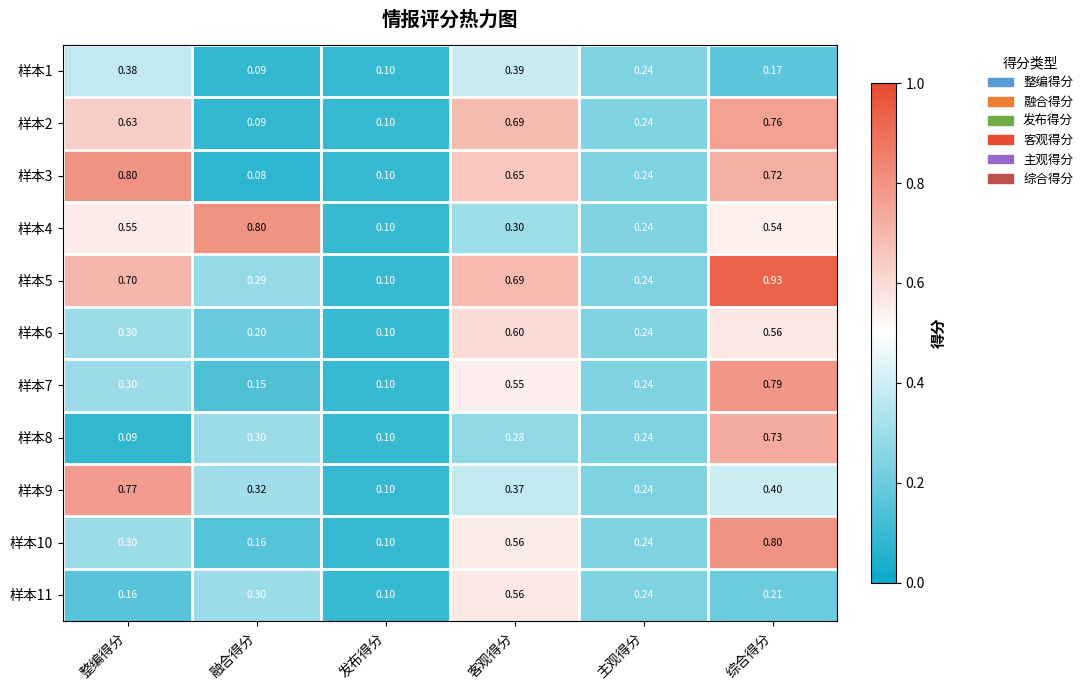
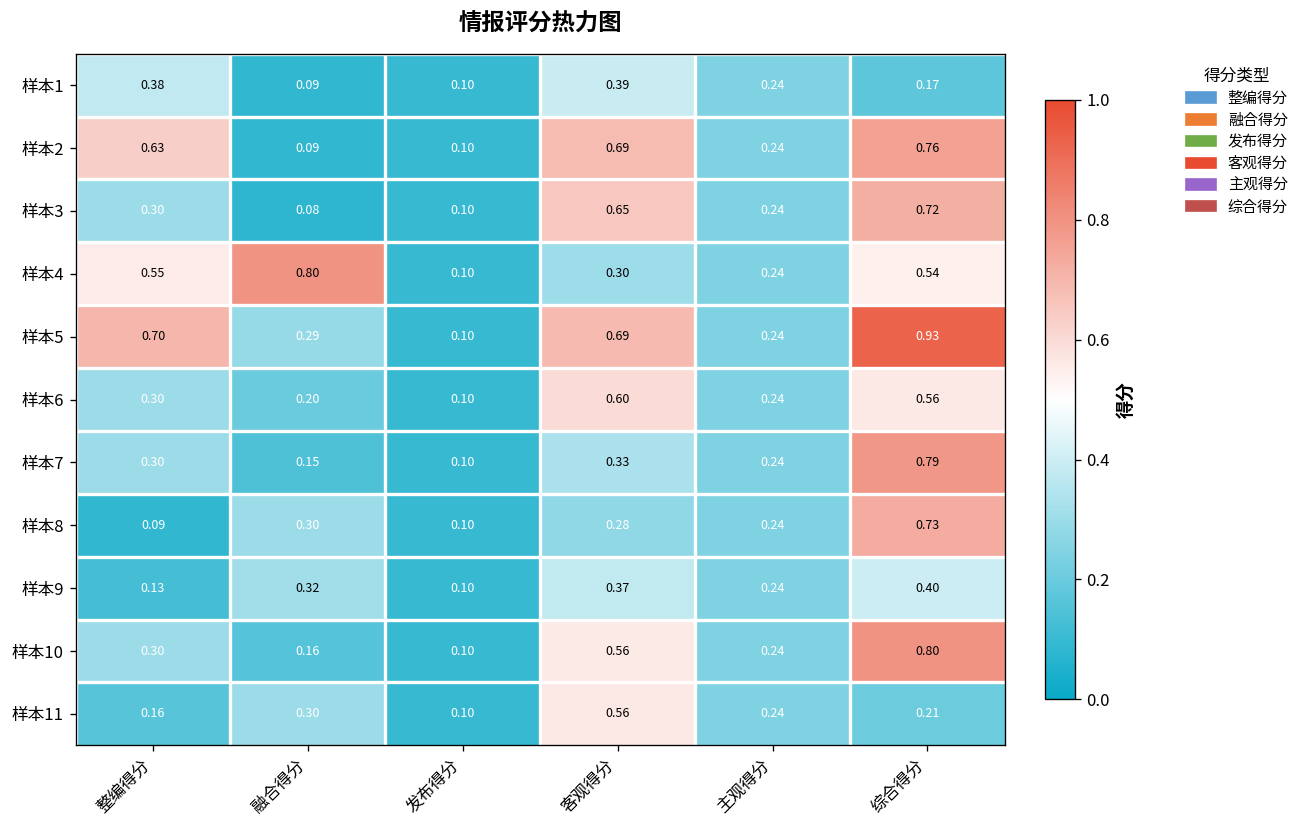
  {
    "样本1": {
      "整编得分": 0.38,
      "融合得分": 0.09,
      "发布得分": 0.10,
      "客观得分": 0.39,
      "主观得分": 0.24,
      "综合得分": 0.17
    },
    "样本2": {
      "整编得分": 0.63,
      "融合得分": 0.09,
      "发布得分": 0.10,
      "客观得分": 0.69,
      "主观得分": 0.24,
      "综合得分": 0.76
    },
    "样本3": {
-     "整编得分": 0.80,
+     "整编得分": 0.30,
      "融合得分": 0.08,
      "发布得分": 0.10,
      "客观得分": 0.65,
      "主观得分": 0.24,
      "综合得分": 0.72
    },
    "样本4": {
      "整编得分": 0.55,
      "融合得分": 0.80,
      "发布得分": 0.10,
      "客观得分": 0.30,
      "主观得分": 0.24,
      "综合得分": 0.54
    },
    "样本5": {
      "整编得分": 0.70,
      "融合得分": 0.29,
      "发布得分": 0.10,
      "客观得分": 0.69,
      "主观得分": 0.24,
      "综合得分": 0.93
    },
    "样本6": {
      "整编得分": 0.30,
      "融合得分": 0.20,
      "发布得分": 0.10,
      "客观得分": 0.60,
      "主观得分": 0.24,
      "综合得分": 0.56
    },
    "样本7": {
      "整编得分": 0.30,
      "融合得分": 0.15,
      "发布得分": 0.10,
-     "客观得分": 0.55,
+     "客观得分": 0.33,
      "主观得分": 0.24,
      "综合得分": 0.79
    },
    "样本8": {
      "整编得分": 0.09,
      "融合得分": 0.30,
      "发布得分": 0.10,
      "客观得分": 0.28,
      "主观得分": 0.24,
      "综合得分": 0.73
    },
    "样本9": {
-     "整编得分": 0.77,
+     "整编得分": 0.13,
      "融合得分": 0.32,
      "发布得分": 0.10,
      "客观得分": 0.37,
      "主观得分": 0.24,
      "综合得分": 0.40
    },
    "样本10": {
      "整编得分": 0.30,
      "融合得分": 0.16,
      "发布得分": 0.10,
      "客观得分": 0.56,
      "主观得分": 0.24,
      "综合得分": 0.80
    },
    "样本11": {
      "整编得分": 0.16,
      "融合得分": 0.30,
      "发布得分": 0.10,
      "客观得分": 0.56,
      "主观得分": 0.24,
      "综合得分": 0.21
    }
  }
